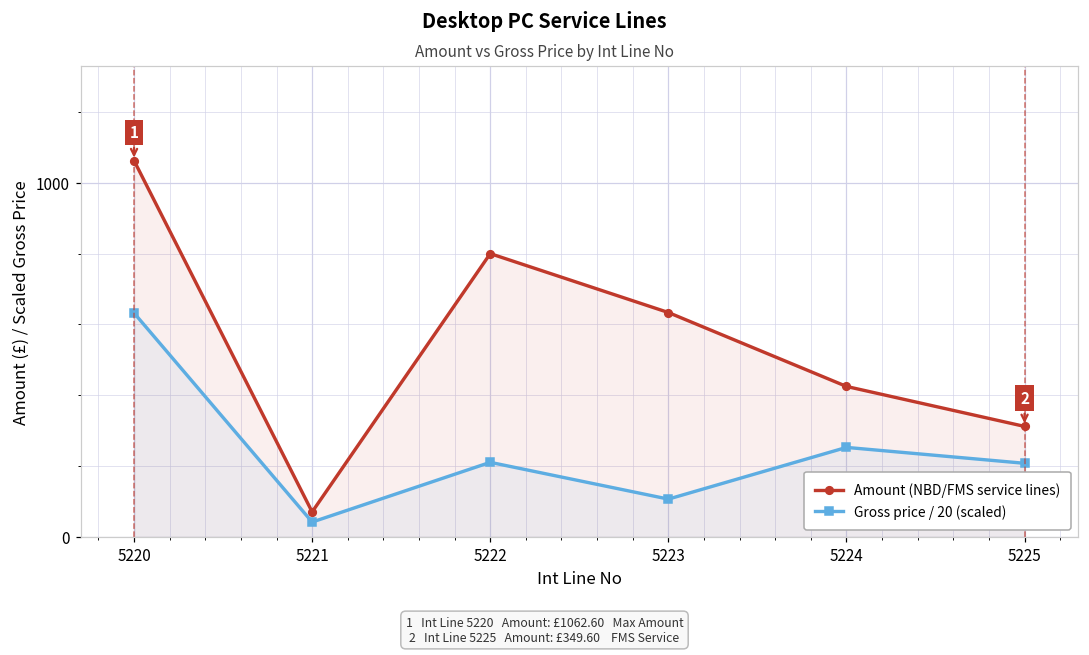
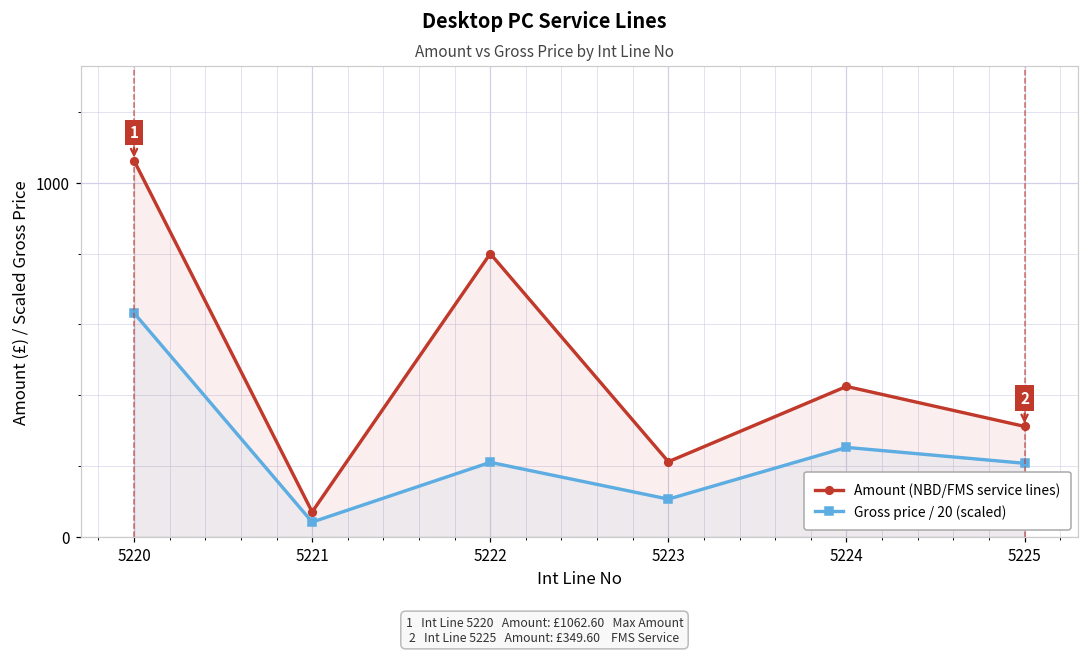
  {
    "Amount (NBD/FMS service lines)": {
      "5221": 70,
      "5222": 800,
-     "5223": 630,
+     "5223": 210,
      "5224": 430
    },
    "Gross price / 20 (scaled)": {
      "5220": 630,
      "5221": 40,
      "5222": 210,
      "5223": 110,
      "5224": 250,
      "5225": 210
    }
  }
